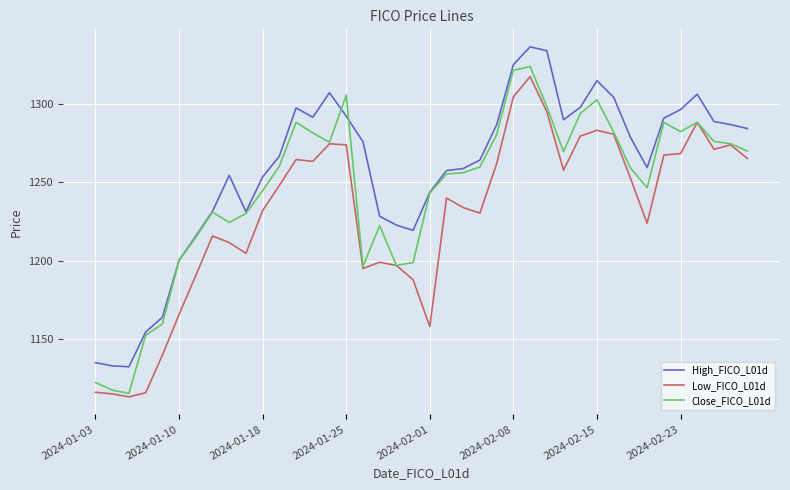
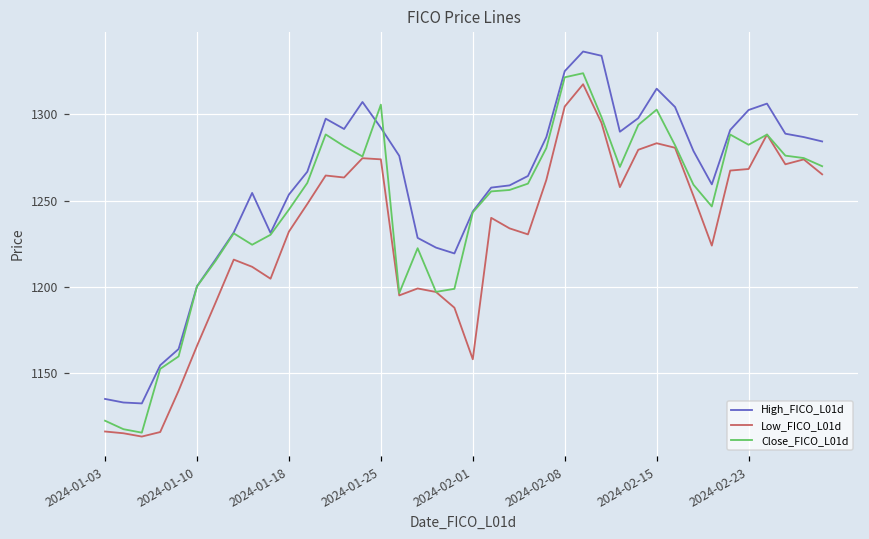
  {
    "High_FICO_L01d": {
      "2024-01-03": 1135,
      "2024-01-18": 1253,
      "2024-01-25": 1292,
      "2024-02-08": 1325,
      "2024-02-15": 1315,
-     "2024-02-23": 1296
+     "2024-02-23": 1302
    },
    "Low_FICO_L01d": {
      "2024-01-03": 1116,
      "2024-01-10": 1166,
      "2024-01-18": 1232,
      "2024-01-25": 1274,
      "2024-02-01": 1158,
      "2024-02-08": 1305,
      "2024-02-15": 1283,
      "2024-02-23": 1268
    },
    "Close_FICO_L01d": {
      "2024-01-03": 1122,
      "2024-01-18": 1245,
      "2024-01-25": 1306,
      "2024-02-08": 1321,
      "2024-02-15": 1303,
      "2024-02-23": 1282
    }
  }
